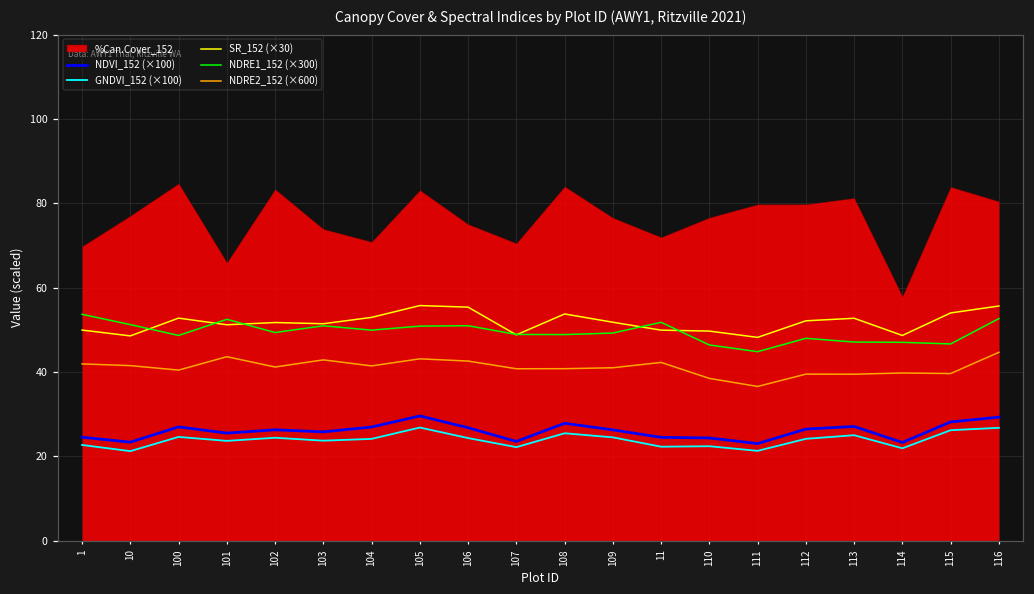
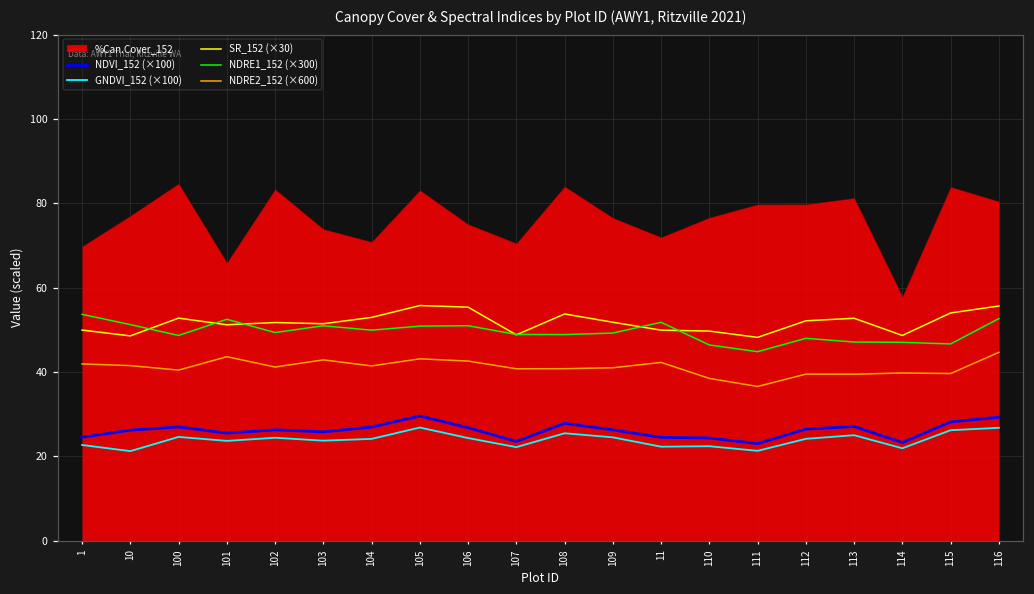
  {
    "NDVI_152 (×100)": {
      "1": 25,
-     "10": 23,
+     "10": 26,
      "100": 27,
      "101": 26,
      "102": 26,
      "103": 26,
      "104": 27,
      "105": 30,
      "106": 27,
      "107": 24,
      "108": 28,
      "109": 26,
      "11": 24,
      "110": 24,
      "111": 23,
      "112": 26,
      "113": 27,
      "114": 23,
      "115": 28,
      "116": 29
    },
    "%Can.Cover_152": {
      "1": 70,
      "10": 77,
      "100": 85,
      "101": 66,
      "102": 83,
      "103": 74,
      "104": 71,
      "105": 83,
      "106": 75,
      "107": 71,
      "108": 84,
      "109": 77,
      "11": 72,
      "110": 77,
      "111": 80,
      "112": 80,
      "113": 81,
      "114": 58,
      "115": 84,
      "116": 80
    },
    "GNDVI_152 (×100)": {
      "1": 23,
      "10": 21,
      "100": 25,
      "101": 24,
      "102": 24,
      "103": 24,
      "104": 24,
      "105": 27,
      "106": 24,
      "107": 22,
      "108": 25,
      "109": 25,
      "11": 22,
      "110": 22,
      "111": 21,
      "112": 24,
      "113": 25,
      "114": 22,
      "115": 26,
      "116": 27
    },
    "SR_152 (×30)": {
      "1": 50,
      "10": 49,
      "100": 53,
      "101": 51,
      "102": 52,
      "104": 53,
      "105": 56,
      "106": 55,
      "108": 54,
      "109": 52,
      "11": 50,
      "110": 50,
      "111": 48,
      "112": 52,
      "113": 53,
      "114": 49,
      "115": 54,
      "116": 56
    },
    "NDRE1_152 (×300)": {
      "1": 54,
      "10": 51,
      "100": 49,
      "101": 52,
      "102": 49,
      "104": 50,
      "105": 51,
      "106": 51,
      "108": 49,
      "109": 49,
      "11": 52,
      "110": 46,
      "111": 45,
      "112": 48,
      "113": 47,
      "114": 47,
      "115": 47,
      "116": 53
    },
    "NDRE2_152 (×600)": {
      "1": 42,
      "10": 42,
      "100": 40,
      "101": 44,
      "102": 41,
      "103": 43,
      "104": 41,
      "105": 43,
      "106": 43,
      "107": 41,
      "108": 41,
      "109": 41,
      "11": 42,
      "110": 38,
      "111": 37,
      "112": 39,
      "113": 39,
      "114": 40,
      "115": 40,
      "116": 45
    }
  }
